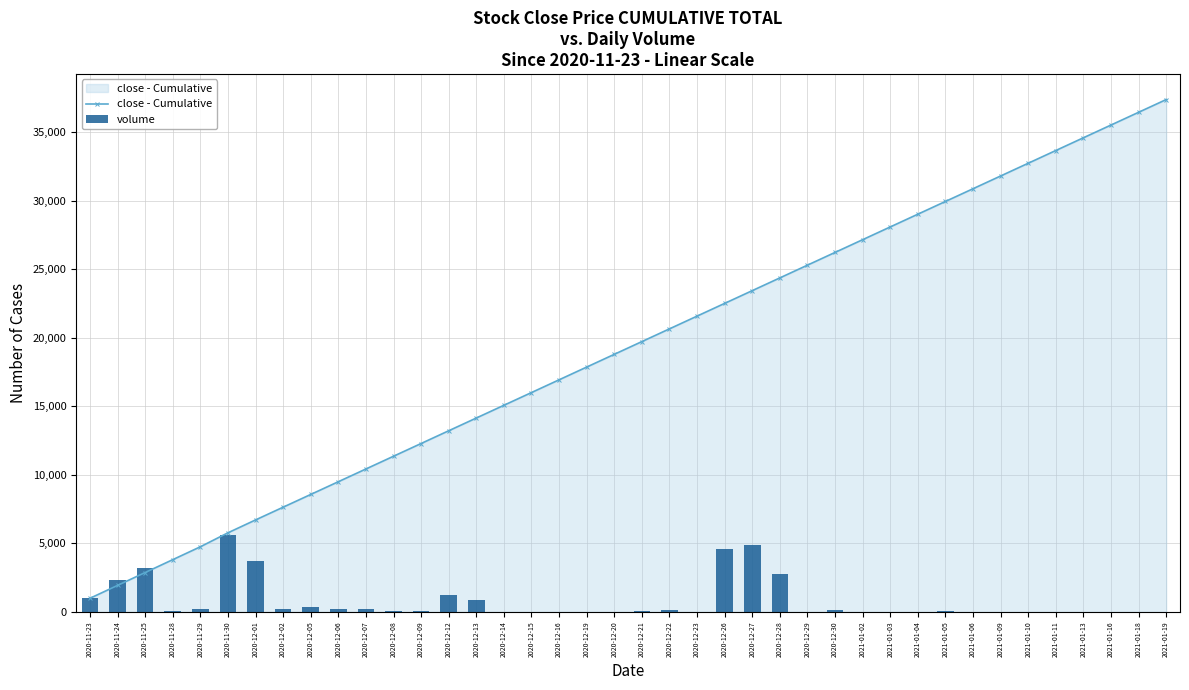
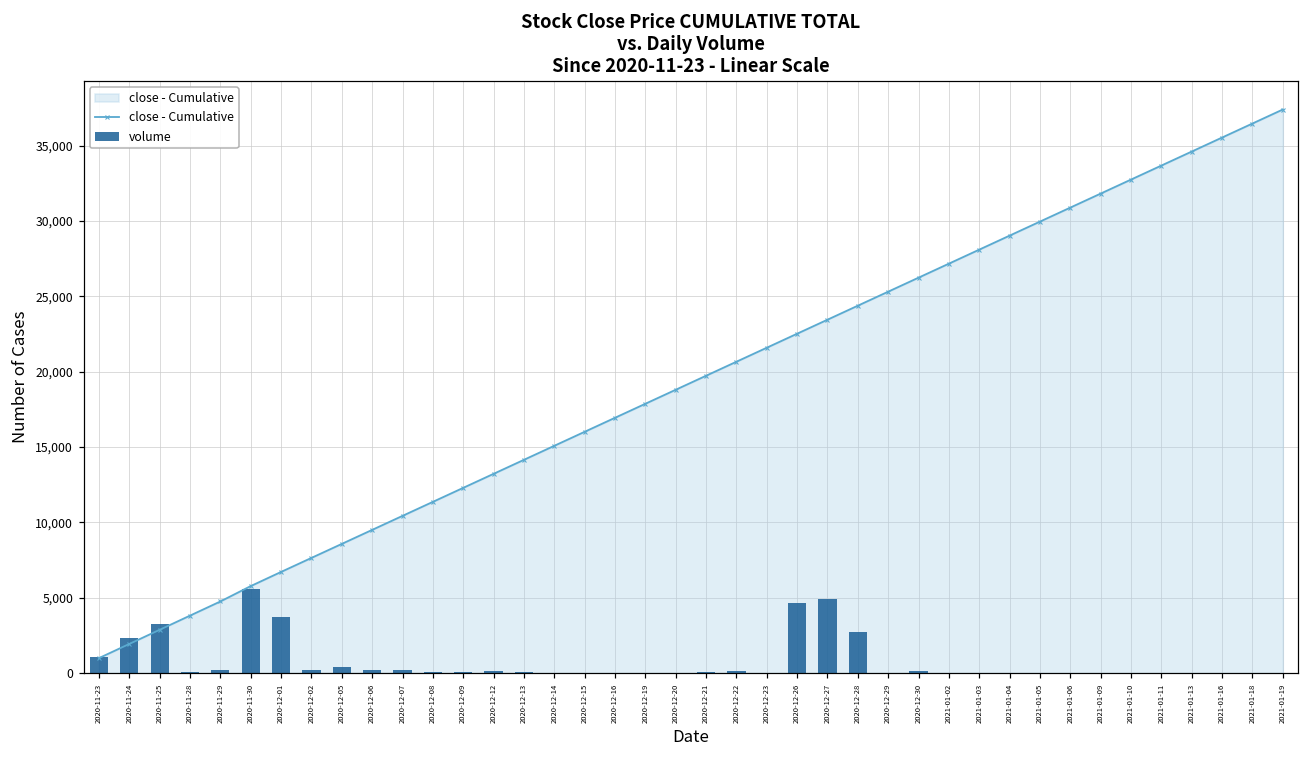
  {
    "volume": {
      "2020-11-23": "1,000",
      "2020-11-24": "2,300",
      "2020-11-25": "3,200",
      "2020-11-30": "5,600",
      "2020-12-01": "3,700",
      "2020-12-02": "200",
      "2020-12-05": "400",
      "2020-12-06": "200",
-     "2020-12-12": "1,200",
-     "2020-12-13": "800",
+     "2020-12-12": "100",
+     "2020-12-13": "100",
      "2020-12-26": "4,600",
      "2020-12-27": "4,900",
      "2020-12-28": "2,700"
    }
  }
